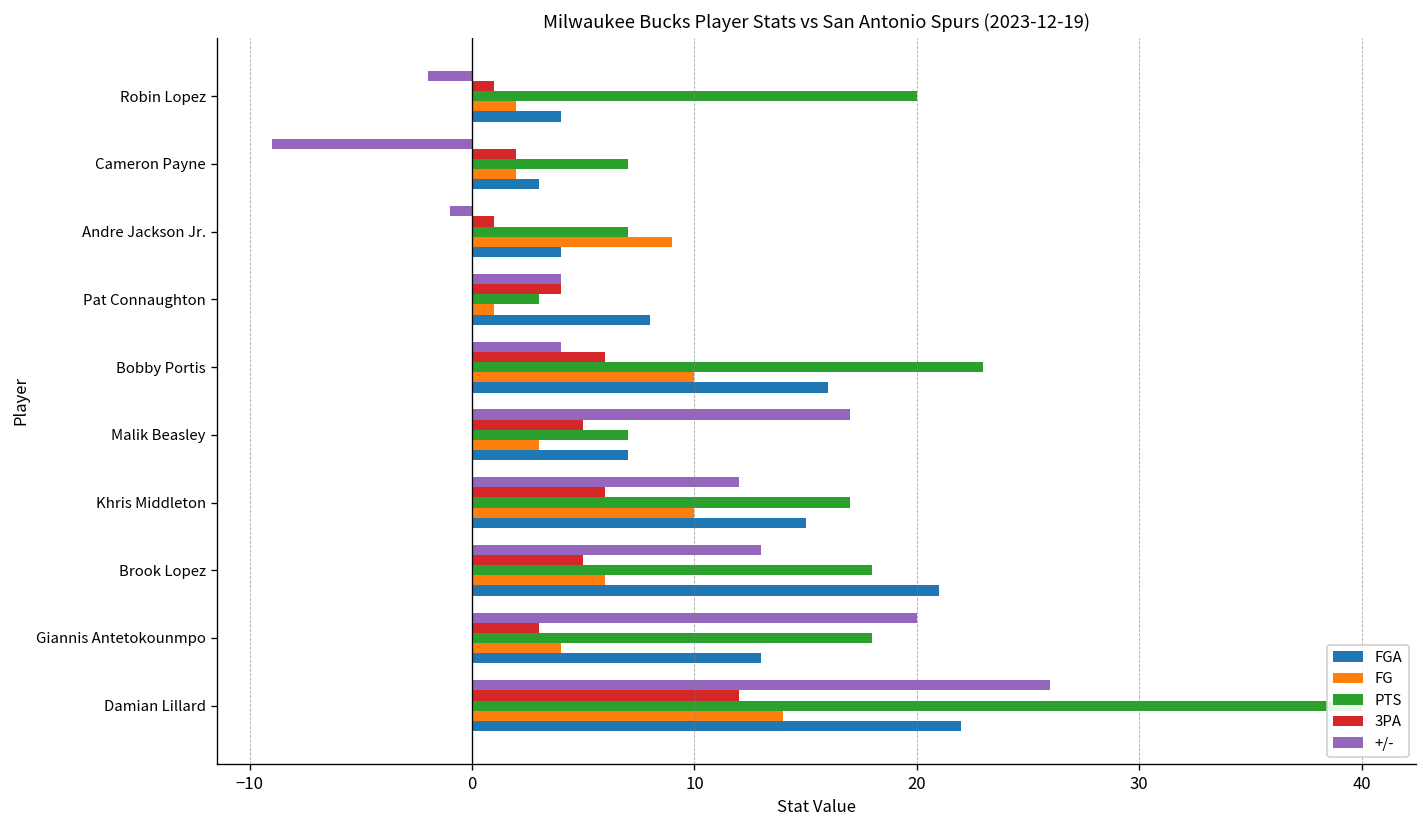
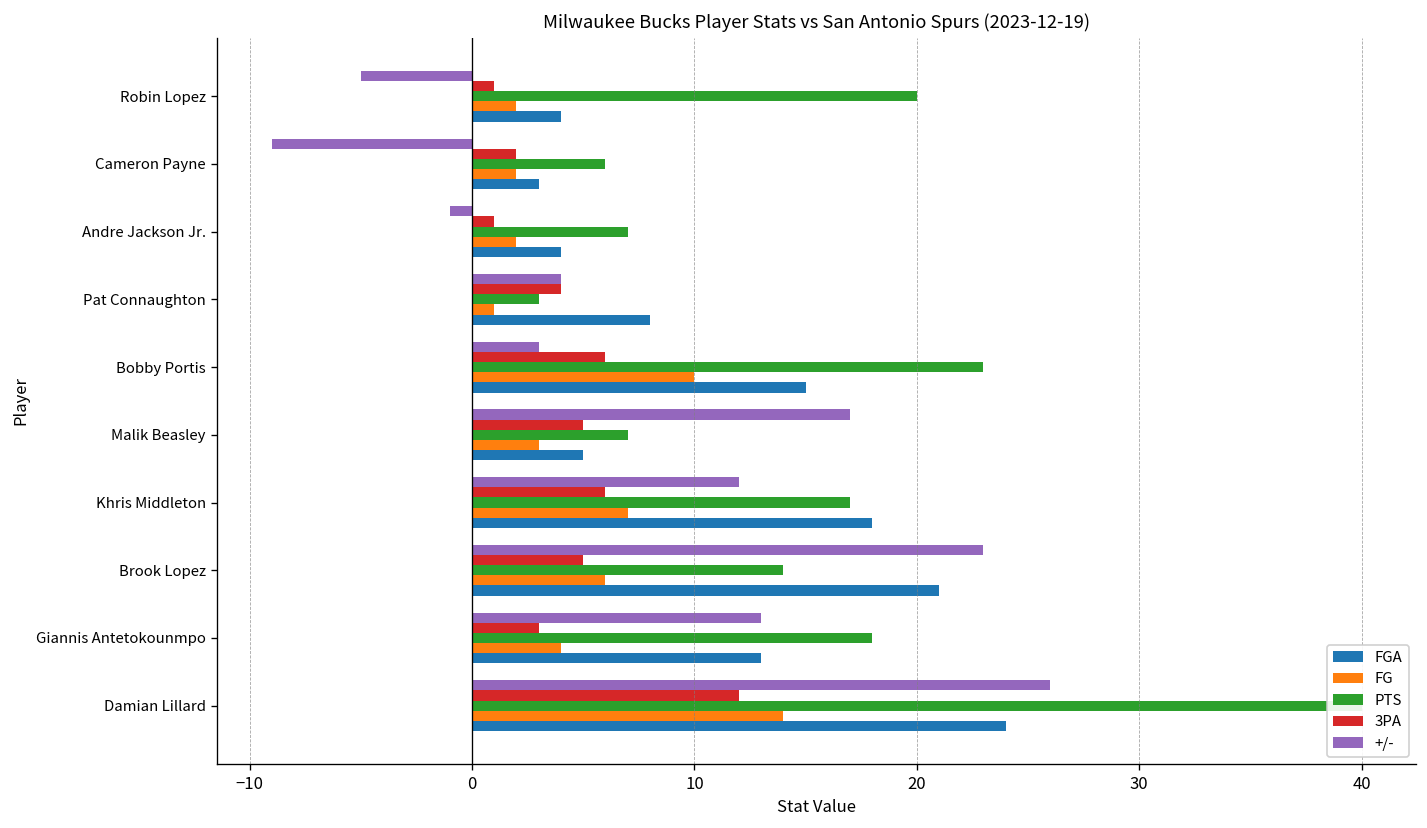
  {
    "FGA": {
      "Robin Lopez": 4,
      "Cameron Payne": 3,
      "Andre Jackson Jr.": 4,
      "Pat Connaughton": 8,
-     "Bobby Portis": 16,
-     "Malik Beasley": 7,
-     "Khris Middleton": 15,
+     "Bobby Portis": 15,
+     "Malik Beasley": 5,
+     "Khris Middleton": 18,
      "Brook Lopez": 21,
      "Giannis Antetokounmpo": 13,
-     "Damian Lillard": 22
+     "Damian Lillard": 24
    },
    "FG": {
      "Robin Lopez": 2,
      "Cameron Payne": 2,
-     "Andre Jackson Jr.": 9,
+     "Andre Jackson Jr.": 2,
      "Pat Connaughton": 1,
      "Bobby Portis": 10,
      "Malik Beasley": 3,
-     "Khris Middleton": 10,
+     "Khris Middleton": 7,
      "Brook Lopez": 6,
      "Giannis Antetokounmpo": 4,
      "Damian Lillard": 14
    },
    "PTS": {
      "Robin Lopez": 20,
-     "Cameron Payne": 7,
+     "Cameron Payne": 6,
      "Andre Jackson Jr.": 7,
      "Pat Connaughton": 3,
      "Bobby Portis": 23,
      "Malik Beasley": 7,
      "Khris Middleton": 17,
-     "Brook Lopez": 18,
+     "Brook Lopez": 14,
      "Giannis Antetokounmpo": 18
    },
    "3PA": {
      "Robin Lopez": 1,
      "Cameron Payne": 2,
      "Andre Jackson Jr.": 1,
      "Pat Connaughton": 4,
      "Bobby Portis": 6,
      "Malik Beasley": 5,
      "Khris Middleton": 6,
      "Brook Lopez": 5,
      "Giannis Antetokounmpo": 3,
      "Damian Lillard": 12
    },
    "+/-": {
-     "Robin Lopez": -2,
+     "Robin Lopez": -5,
      "Cameron Payne": -9,
      "Andre Jackson Jr.": -1,
      "Pat Connaughton": 4,
-     "Bobby Portis": 4,
+     "Bobby Portis": 3,
      "Malik Beasley": 17,
      "Khris Middleton": 12,
-     "Brook Lopez": 13,
-     "Giannis Antetokounmpo": 20,
+     "Brook Lopez": 23,
+     "Giannis Antetokounmpo": 13,
      "Damian Lillard": 26
    }
  }
